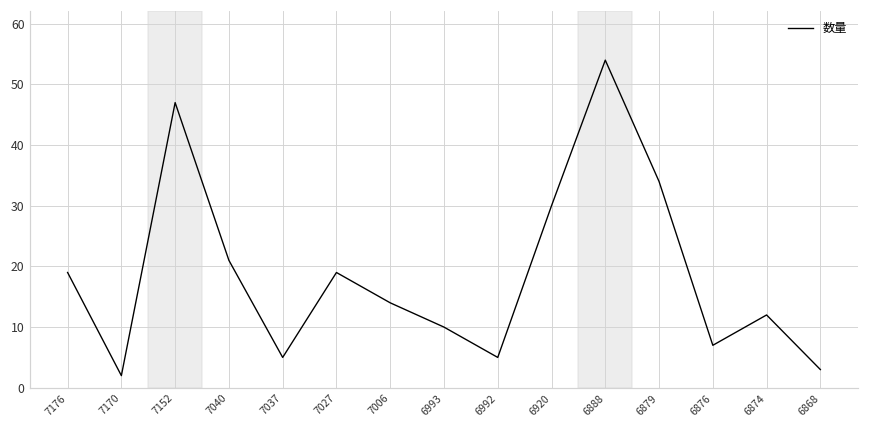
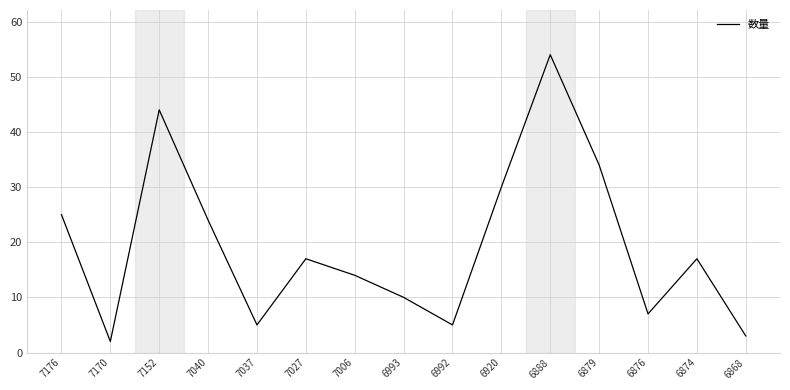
  {
-   "7176": 19,
+   "7176": 25,
    "7170": 2,
-   "7152": 47,
-   "7040": 21,
+   "7152": 44,
+   "7040": 24,
    "7037": 5,
-   "7027": 19,
+   "7027": 17,
    "7006": 14,
    "6993": 10,
    "6992": 5,
    "6920": 30,
    "6888": 54,
    "6879": 34,
    "6876": 7,
-   "6874": 12,
+   "6874": 17,
    "6868": 3
  }
